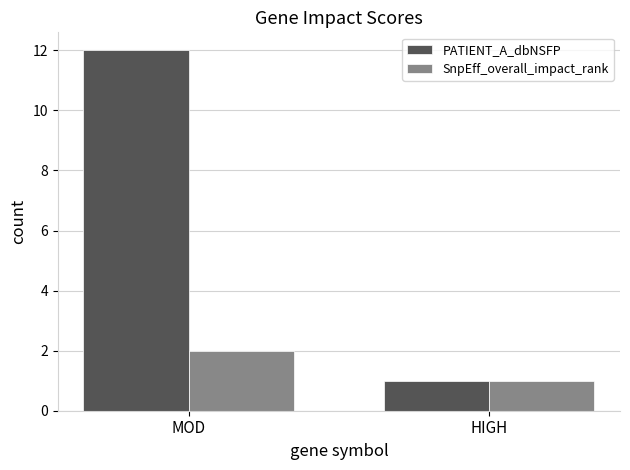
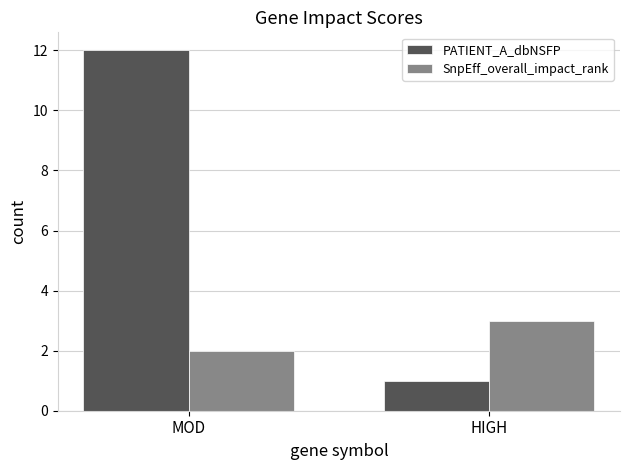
  {
    "PATIENT_A_dbNSFP": {
      "MOD": 12,
      "HIGH": 1
    },
    "SnpEff_overall_impact_rank": {
      "MOD": 2,
-     "HIGH": 1
+     "HIGH": 3
    }
  }
